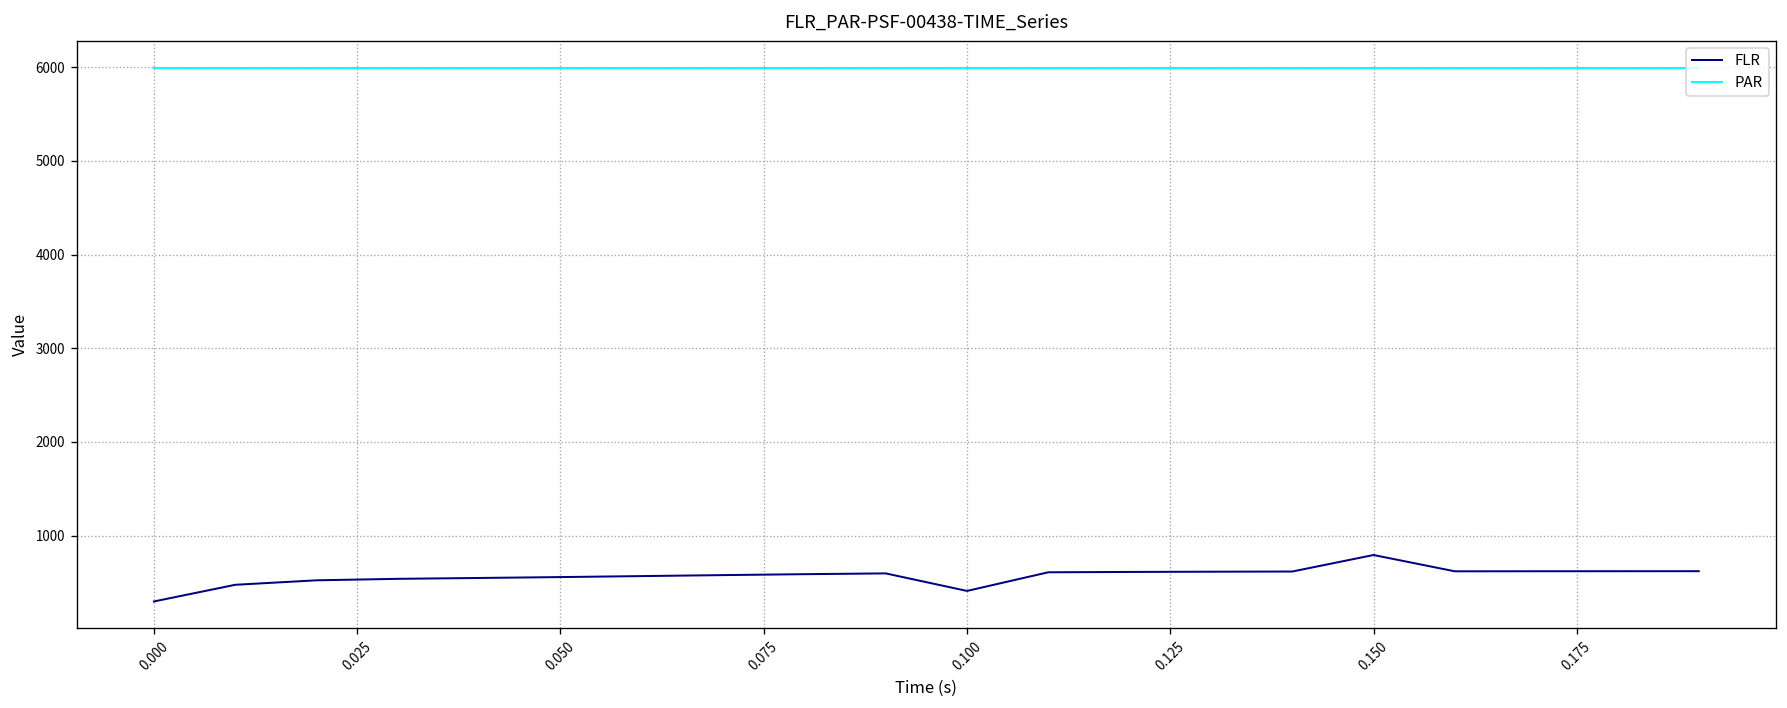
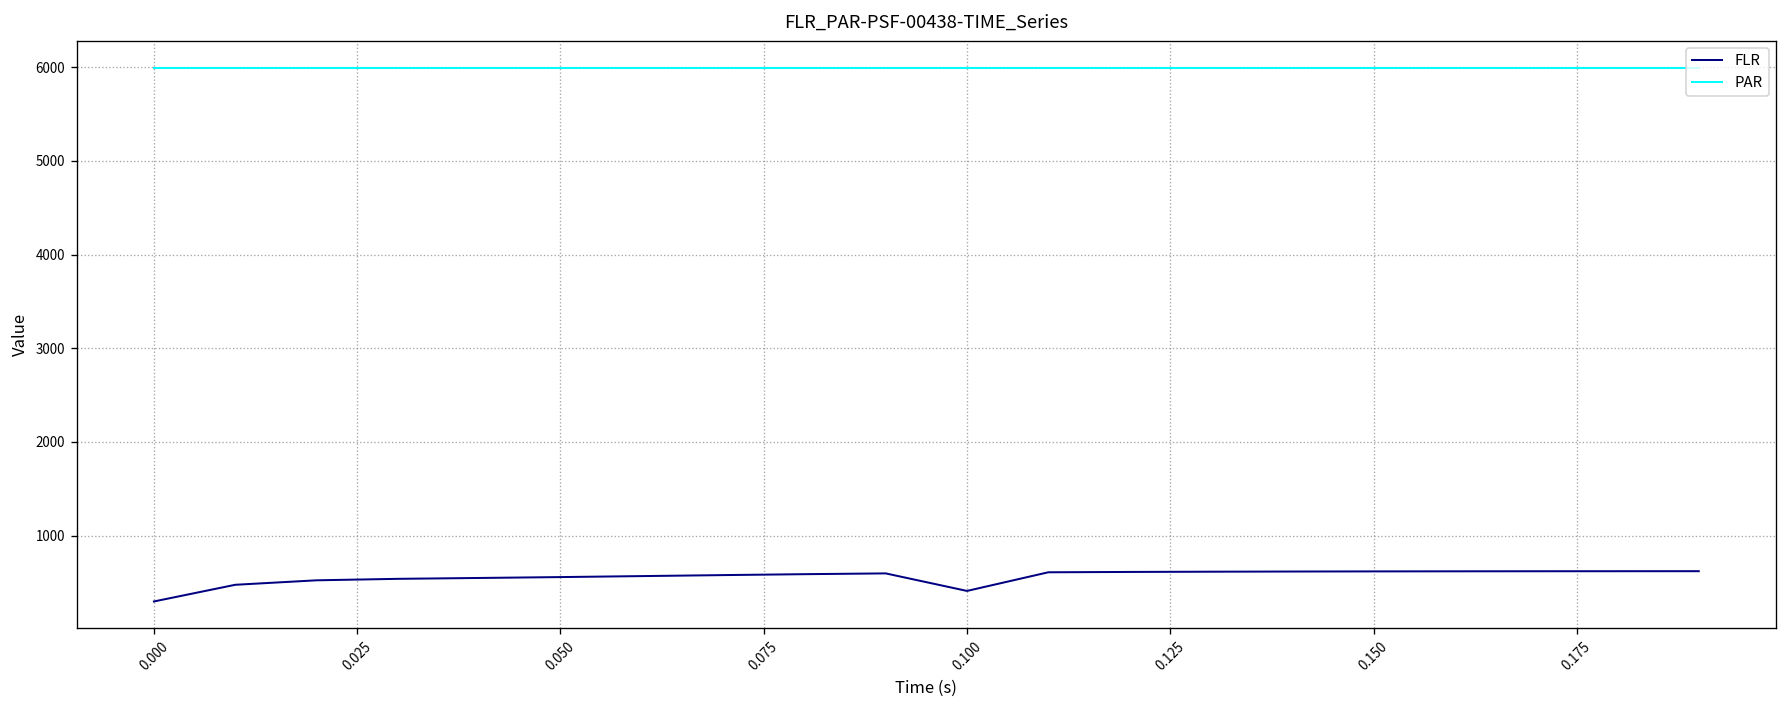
  {
    "FLR": {
      "0.000": 300,
      "0.050": 600,
      "0.100": 400,
-     "0.150": 800
+     "0.150": 600
    },
    "PAR": {
      "0.000": 6000,
      "0.050": 6000,
      "0.100": 6000,
      "0.150": 6000
    }
  }
